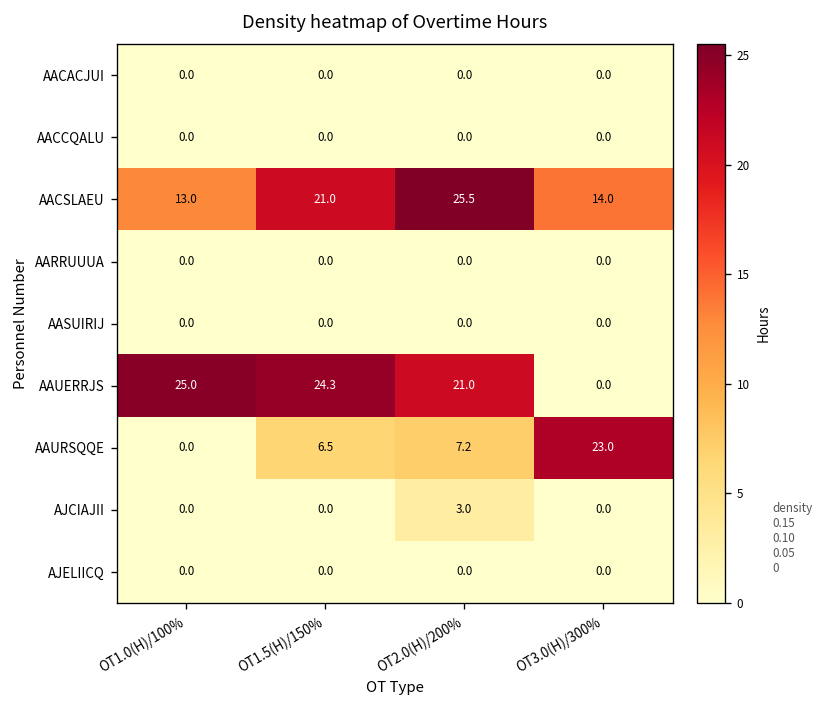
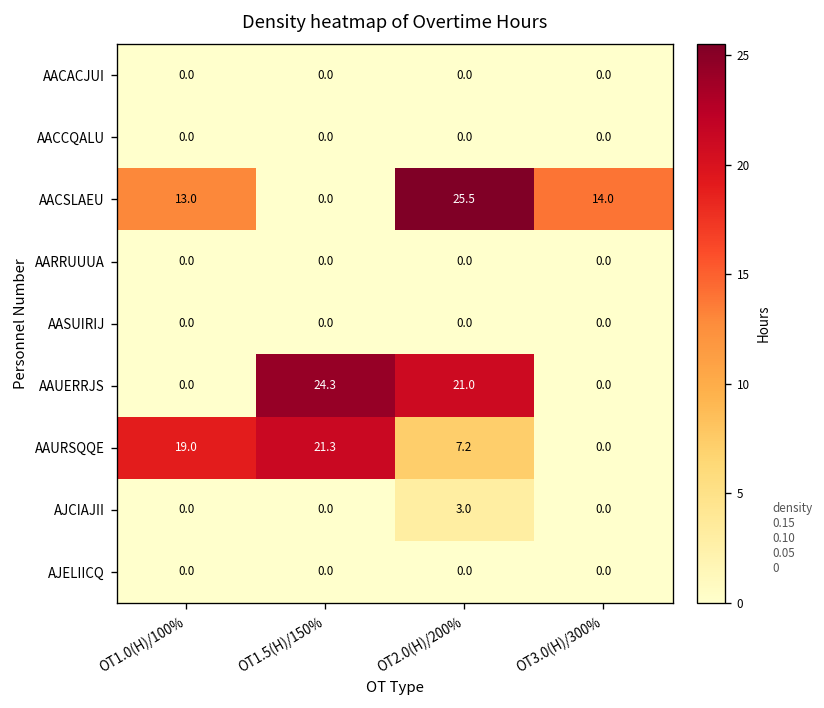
  {
    "AACACJUI": {
      "OT1.0(H)/100%": 0.0,
      "OT1.5(H)/150%": 0.0,
      "OT2.0(H)/200%": 0.0,
      "OT3.0(H)/300%": 0.0
    },
    "AACCQALU": {
      "OT1.0(H)/100%": 0.0,
      "OT1.5(H)/150%": 0.0,
      "OT2.0(H)/200%": 0.0,
      "OT3.0(H)/300%": 0.0
    },
    "AACSLAEU": {
      "OT1.0(H)/100%": 13.0,
-     "OT1.5(H)/150%": 21.0,
+     "OT1.5(H)/150%": 0.0,
      "OT2.0(H)/200%": 25.5,
      "OT3.0(H)/300%": 14.0
    },
    "AARRUUUA": {
      "OT1.0(H)/100%": 0.0,
      "OT1.5(H)/150%": 0.0,
      "OT2.0(H)/200%": 0.0,
      "OT3.0(H)/300%": 0.0
    },
    "AASUIRIJ": {
      "OT1.0(H)/100%": 0.0,
      "OT1.5(H)/150%": 0.0,
      "OT2.0(H)/200%": 0.0,
      "OT3.0(H)/300%": 0.0
    },
    "AAUERRJS": {
-     "OT1.0(H)/100%": 25.0,
+     "OT1.0(H)/100%": 0.0,
      "OT1.5(H)/150%": 24.3,
      "OT2.0(H)/200%": 21.0,
      "OT3.0(H)/300%": 0.0
    },
    "AAURSQQE": {
-     "OT1.0(H)/100%": 0.0,
-     "OT1.5(H)/150%": 6.5,
+     "OT1.0(H)/100%": 19.0,
+     "OT1.5(H)/150%": 21.3,
      "OT2.0(H)/200%": 7.2,
-     "OT3.0(H)/300%": 23.0
+     "OT3.0(H)/300%": 0.0
    },
    "AJCIAJII": {
      "OT1.0(H)/100%": 0.0,
      "OT1.5(H)/150%": 0.0,
      "OT2.0(H)/200%": 3.0,
      "OT3.0(H)/300%": 0.0
    },
    "AJELIICQ": {
      "OT1.0(H)/100%": 0.0,
      "OT1.5(H)/150%": 0.0,
      "OT2.0(H)/200%": 0.0,
      "OT3.0(H)/300%": 0.0
    }
  }
